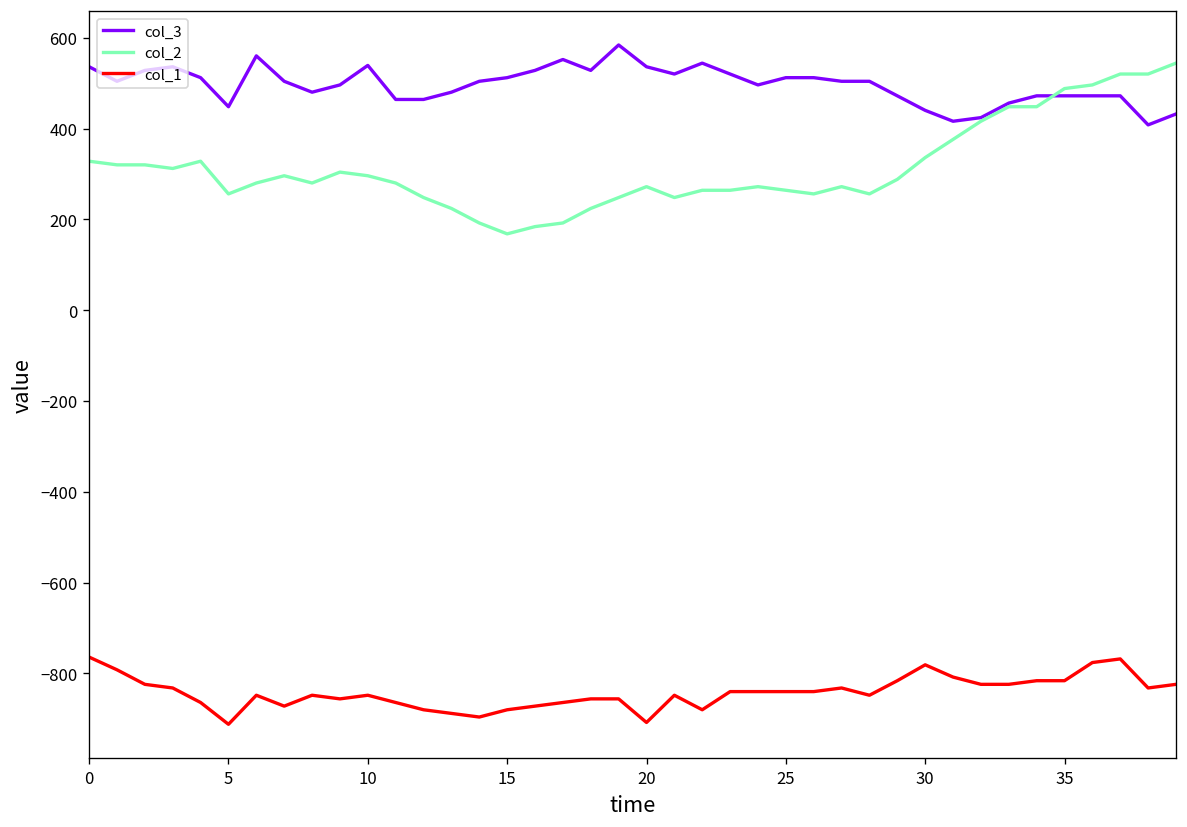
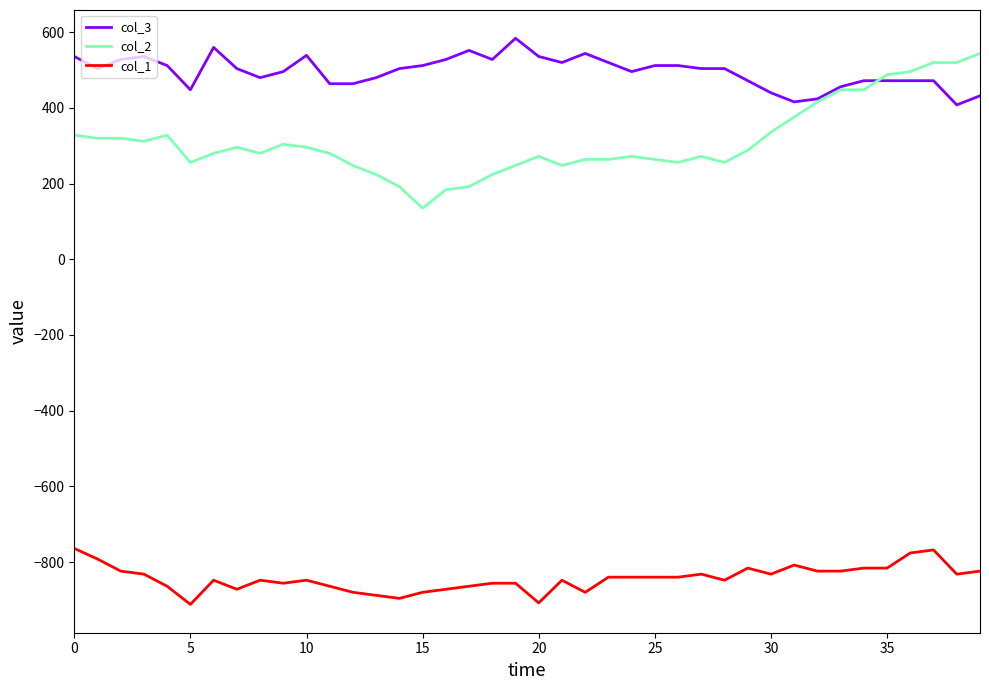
  {
    "col_3": {
      "0": 540,
      "5": 450,
      "10": 540,
      "15": 510,
      "20": 540,
      "25": 510,
      "30": 440,
      "35": 470
    },
    "col_2": {
      "0": 330,
      "5": 260,
      "10": 300,
-     "15": 170,
+     "15": 140,
      "20": 270,
      "25": 260,
      "30": 340,
      "35": 490
    },
    "col_1": {
      "0": -760,
      "5": -910,
      "10": -850,
      "15": -880,
      "20": -910,
      "25": -840,
-     "30": -780,
+     "30": -830,
      "35": -820
    }
  }
